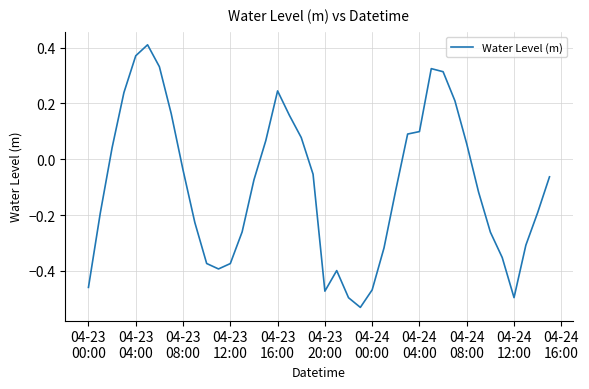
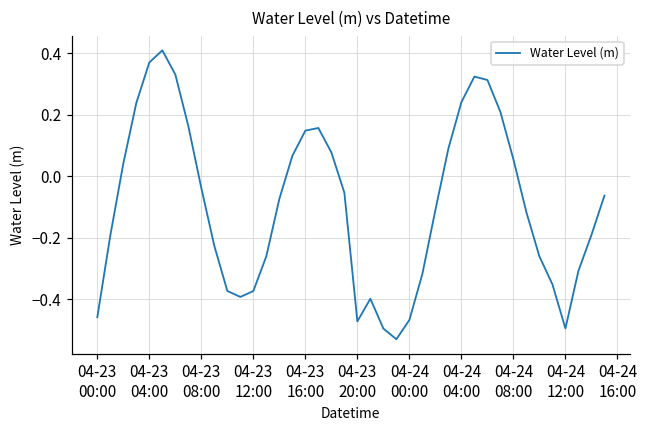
  {
    "04-23 00:00": -0.46,
    "04-23 04:00": 0.37,
    "04-23 08:00": -0.04,
    "04-23 12:00": -0.37,
-   "04-23 16:00": 0.24,
+   "04-23 16:00": 0.15,
    "04-23 20:00": -0.47,
    "04-24 00:00": -0.47,
-   "04-24 04:00": 0.10,
+   "04-24 04:00": 0.24,
    "04-24 08:00": 0.05,
    "04-24 12:00": -0.50
  }
